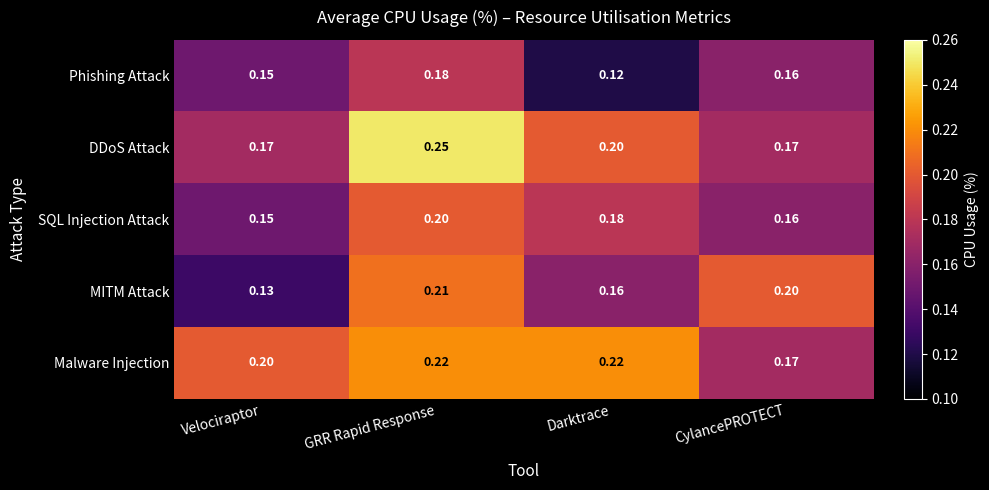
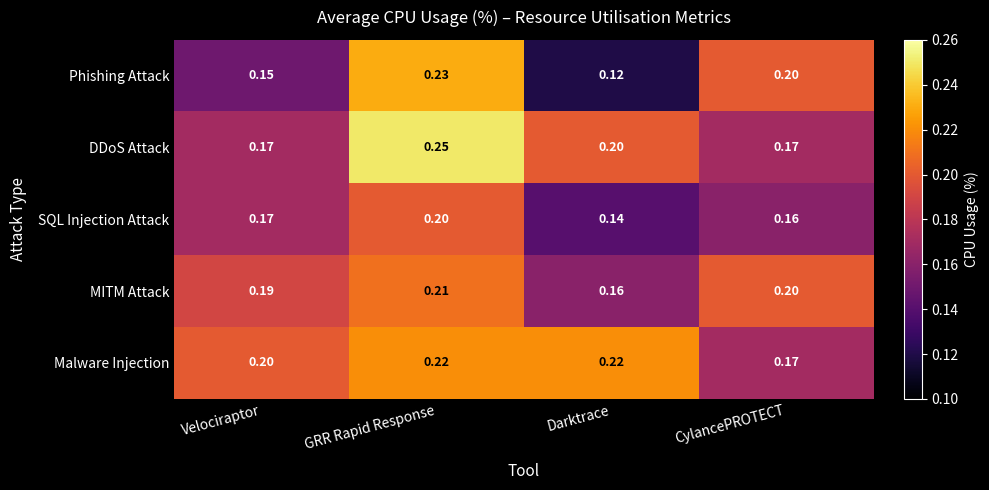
  {
    "Phishing Attack": {
      "Velociraptor": 0.15,
-     "GRR Rapid Response": 0.18,
+     "GRR Rapid Response": 0.23,
      "Darktrace": 0.12,
-     "CylancePROTECT": 0.16
+     "CylancePROTECT": 0.20
    },
    "DDoS Attack": {
      "Velociraptor": 0.17,
      "GRR Rapid Response": 0.25,
      "Darktrace": 0.20,
      "CylancePROTECT": 0.17
    },
    "SQL Injection Attack": {
-     "Velociraptor": 0.15,
+     "Velociraptor": 0.17,
      "GRR Rapid Response": 0.20,
-     "Darktrace": 0.18,
+     "Darktrace": 0.14,
      "CylancePROTECT": 0.16
    },
    "MITM Attack": {
-     "Velociraptor": 0.13,
+     "Velociraptor": 0.19,
      "GRR Rapid Response": 0.21,
      "Darktrace": 0.16,
      "CylancePROTECT": 0.20
    },
    "Malware Injection": {
      "Velociraptor": 0.20,
      "GRR Rapid Response": 0.22,
      "Darktrace": 0.22,
      "CylancePROTECT": 0.17
    }
  }
